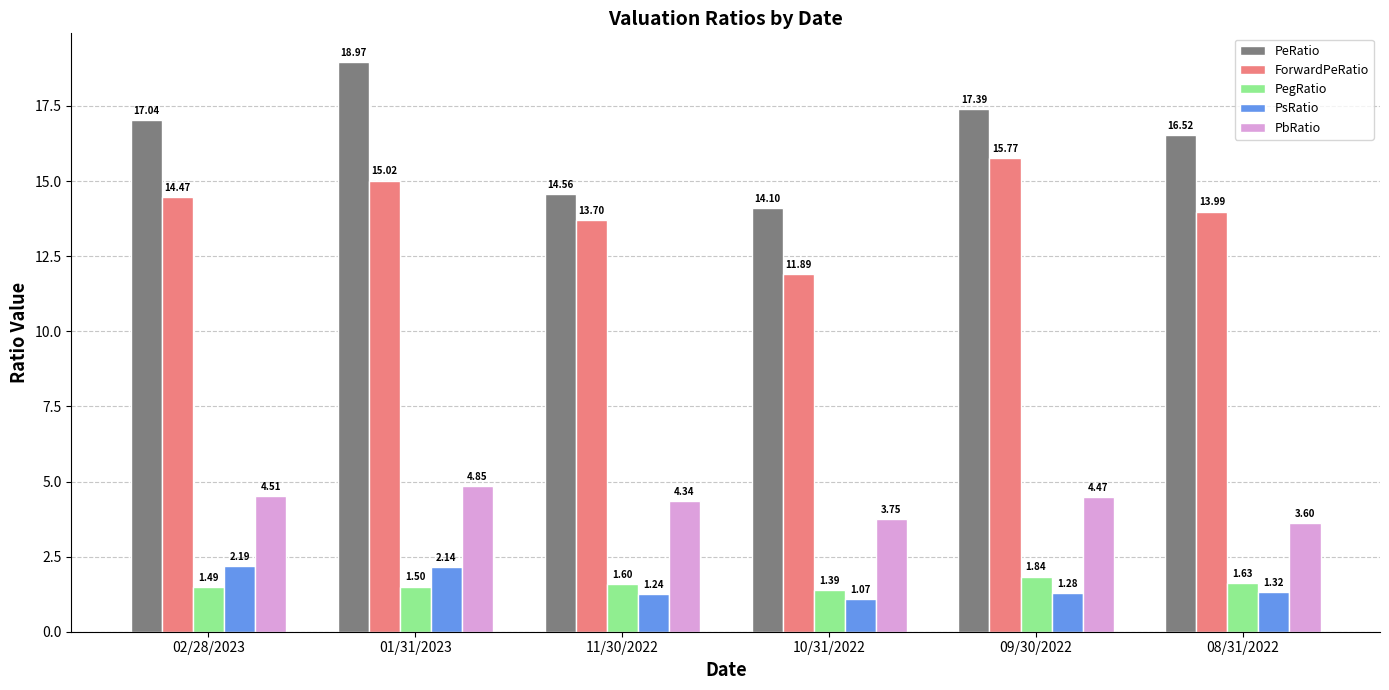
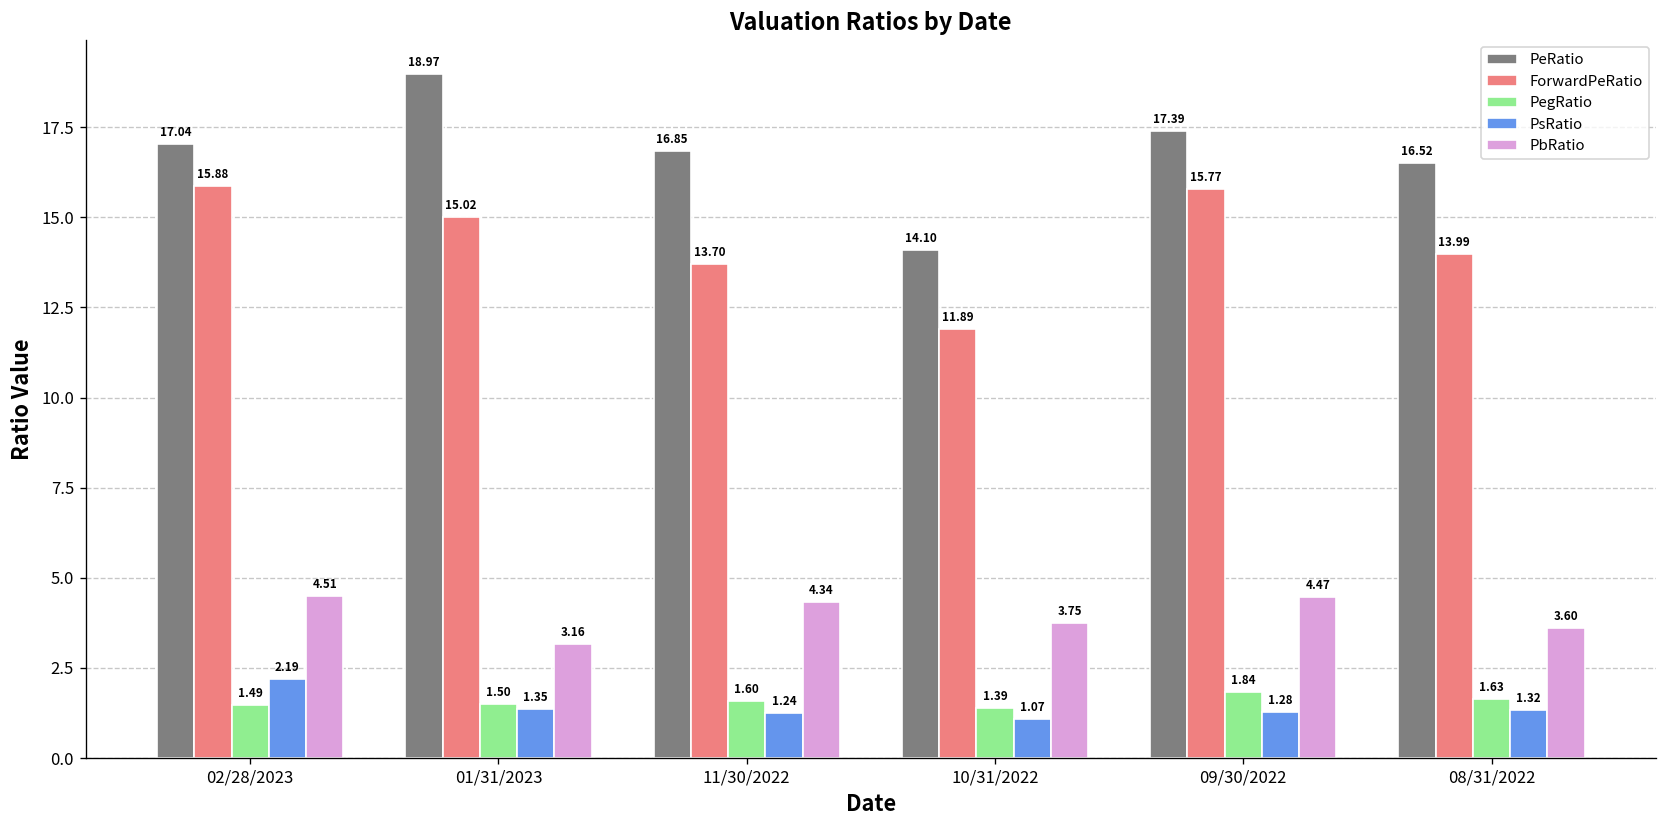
  {
    "PeRatio": {
      "02/28/2023": 17.04,
      "01/31/2023": 18.97,
-     "11/30/2022": 14.56,
+     "11/30/2022": 16.85,
      "10/31/2022": 14.10,
      "09/30/2022": 17.39,
      "08/31/2022": 16.52
    },
    "ForwardPeRatio": {
-     "02/28/2023": 14.47,
+     "02/28/2023": 15.88,
      "01/31/2023": 15.02,
      "11/30/2022": 13.70,
      "10/31/2022": 11.89,
      "09/30/2022": 15.77,
      "08/31/2022": 13.99
    },
    "PegRatio": {
      "02/28/2023": 1.49,
      "01/31/2023": 1.50,
      "11/30/2022": 1.60,
      "10/31/2022": 1.39,
      "09/30/2022": 1.84,
      "08/31/2022": 1.63
    },
    "PsRatio": {
      "02/28/2023": 2.19,
-     "01/31/2023": 2.14,
+     "01/31/2023": 1.35,
      "11/30/2022": 1.24,
      "10/31/2022": 1.07,
      "09/30/2022": 1.28,
      "08/31/2022": 1.32
    },
    "PbRatio": {
      "02/28/2023": 4.51,
-     "01/31/2023": 4.85,
+     "01/31/2023": 3.16,
      "11/30/2022": 4.34,
      "10/31/2022": 3.75,
      "09/30/2022": 4.47,
      "08/31/2022": 3.60
    }
  }
